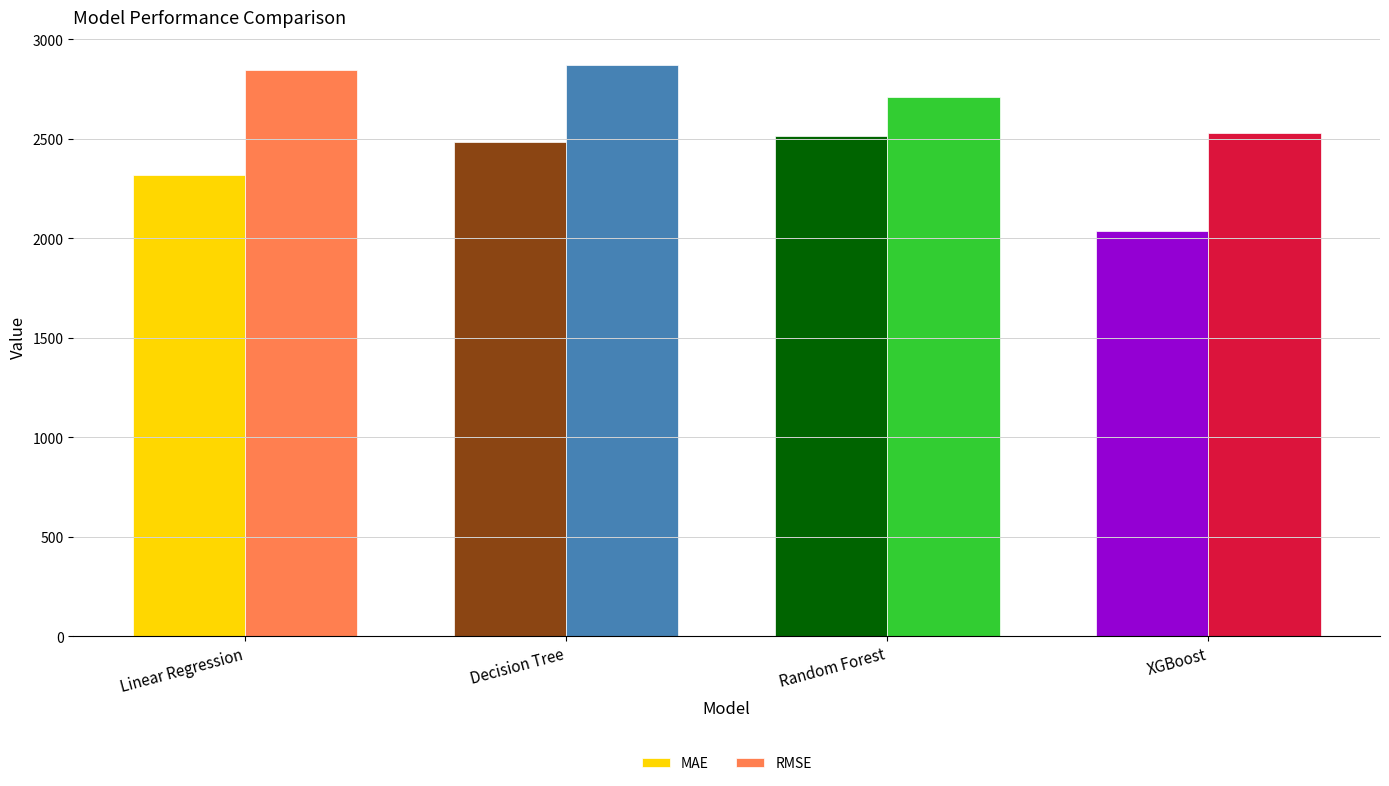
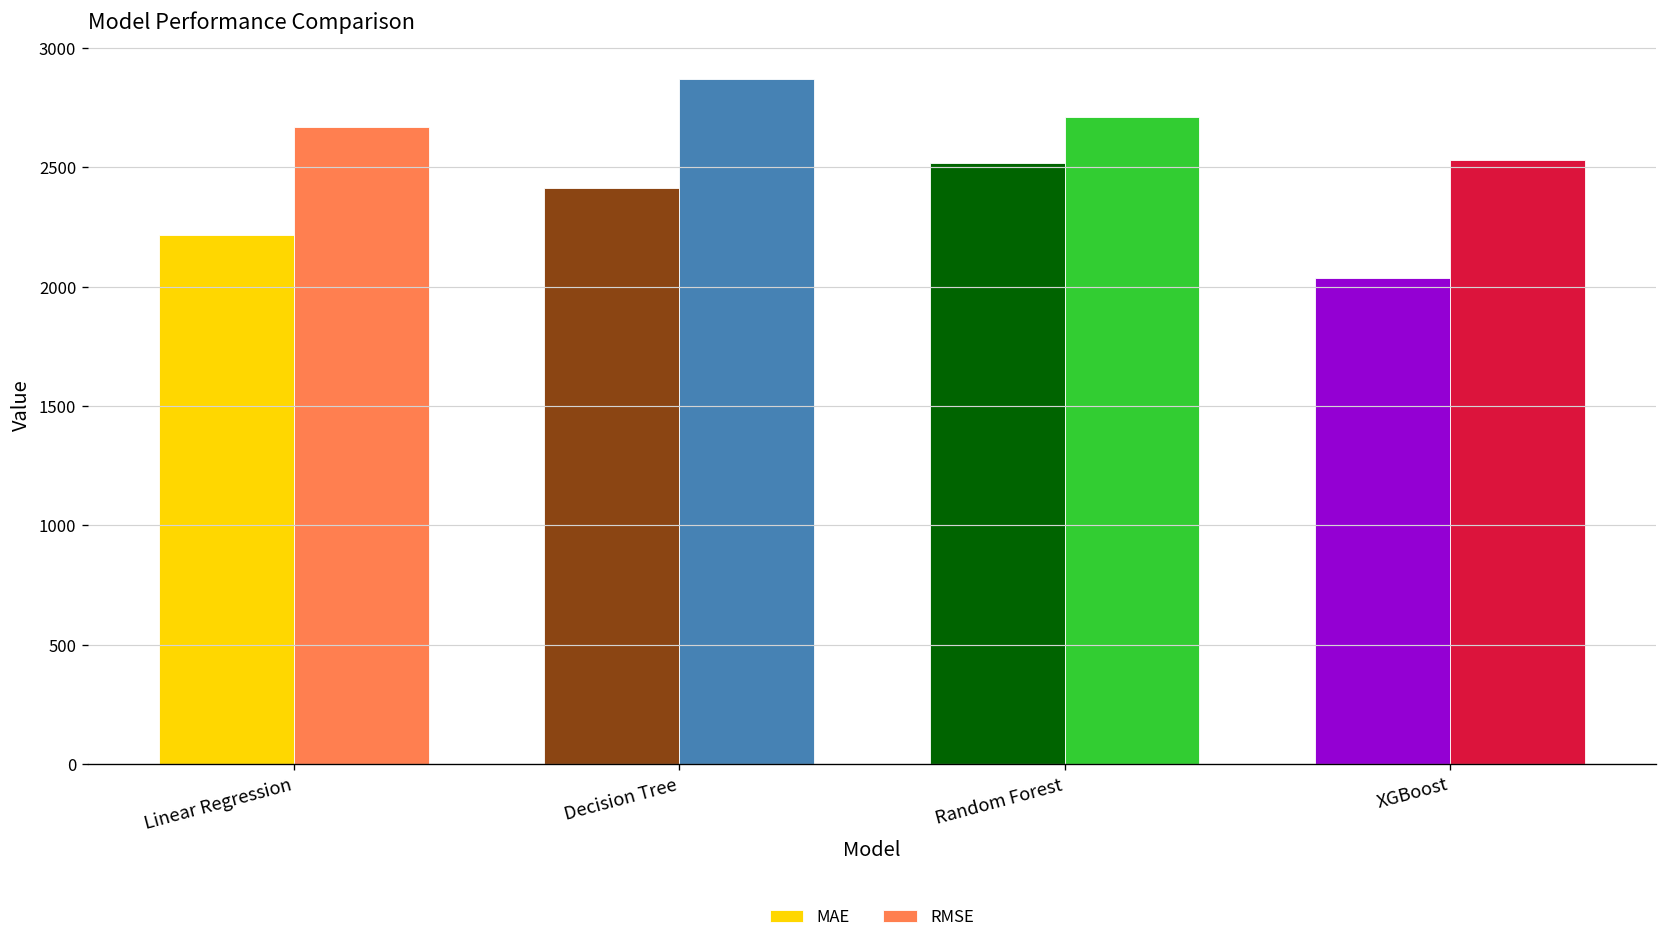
  {
    "MAE": {
-     "Linear Regression": 2320,
-     "Decision Tree": 2490,
+     "Linear Regression": 2220,
+     "Decision Tree": 2410,
      "Random Forest": 2520,
      "XGBoost": 2030
    },
    "RMSE": {
-     "Linear Regression": 2850,
+     "Linear Regression": 2670,
      "Decision Tree": 2870,
      "Random Forest": 2710,
      "XGBoost": 2530
    }
  }
